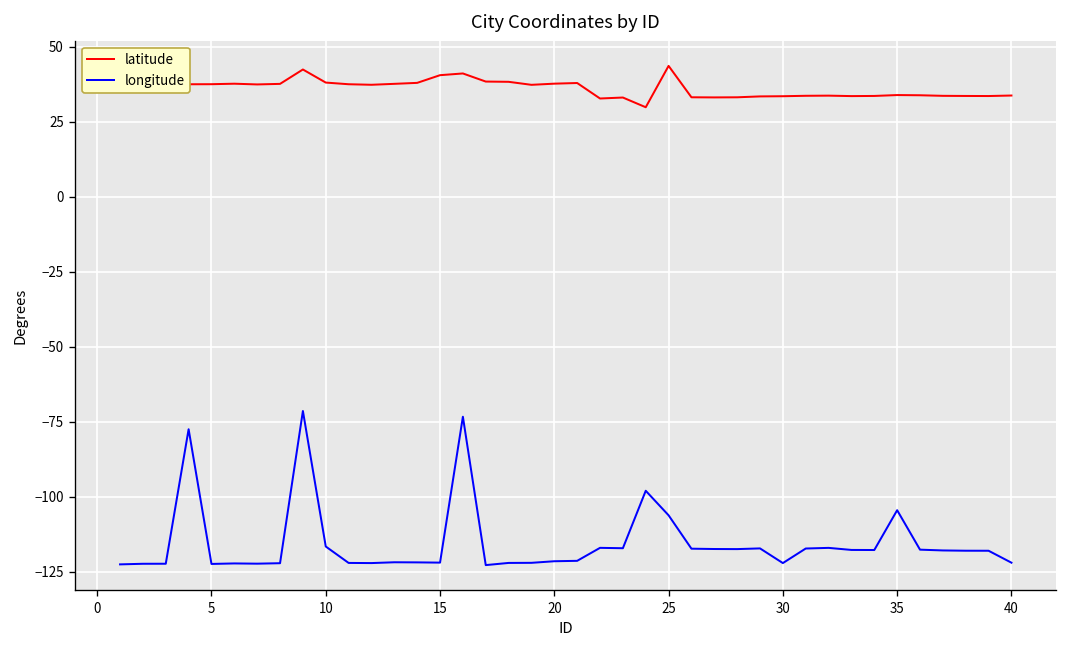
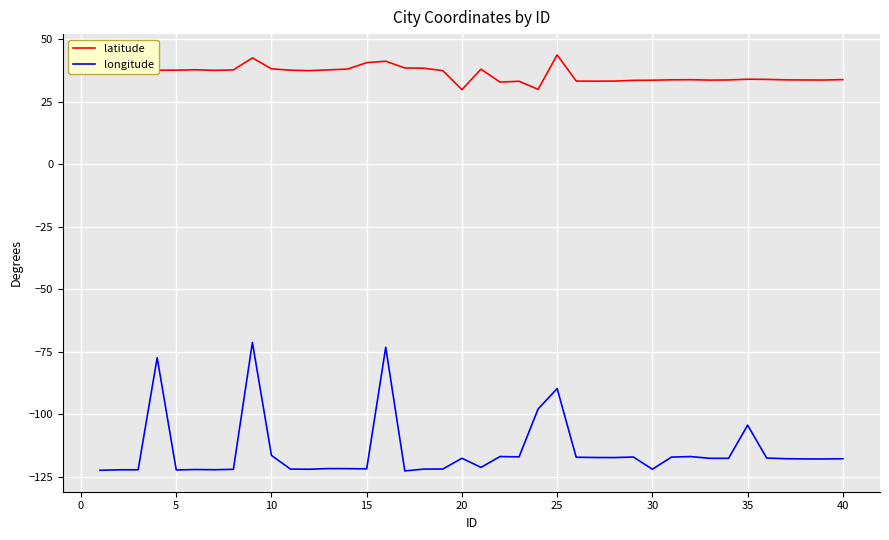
  {
    "latitude": {
      "5": 38,
      "10": 38,
      "15": 41,
-     "20": 38,
+     "20": 30,
      "25": 44,
      "30": 34,
      "35": 34,
      "40": 34
    },
    "longitude": {
      "5": -122,
      "10": -117,
      "15": -122,
-     "20": -121,
-     "25": -106,
+     "20": -118,
+     "25": -90,
      "30": -122,
      "35": -104,
-     "40": -122
+     "40": -118
    }
  }
